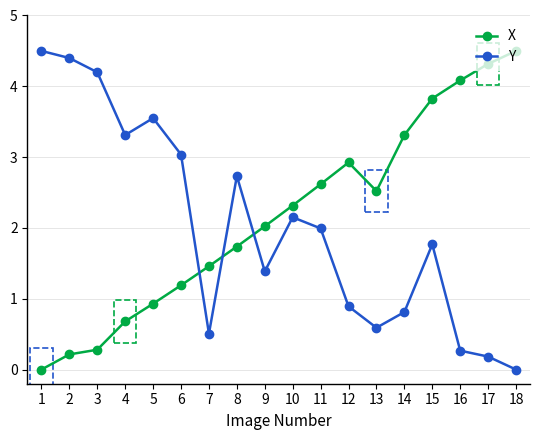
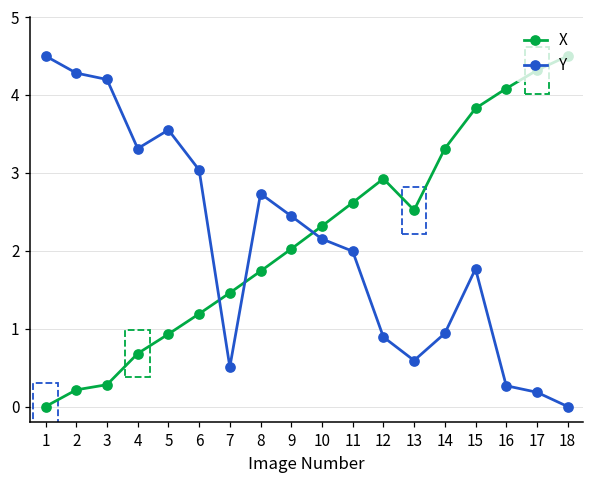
  {
    "X": {
      "1": 0.0,
      "2": 0.2,
      "3": 0.3,
      "4": 0.7,
      "5": 0.9,
      "6": 1.2,
      "7": 1.5,
      "8": 1.7,
      "9": 2.0,
      "10": 2.3,
      "11": 2.6,
      "12": 2.9,
      "13": 2.5,
      "14": 3.3,
      "15": 3.8,
      "16": 4.1
    },
    "Y": {
      "1": 4.5,
-     "2": 4.4,
+     "2": 4.3,
      "3": 4.2,
      "4": 3.3,
      "5": 3.6,
      "6": 3.0,
      "7": 0.5,
      "8": 2.7,
-     "9": 1.4,
+     "9": 2.4,
      "10": 2.2,
      "11": 2.0,
      "12": 0.9,
      "13": 0.6,
-     "14": 0.8,
+     "14": 0.9,
      "15": 1.8,
      "16": 0.3,
      "17": 0.2,
      "18": 0.0
    }
  }
